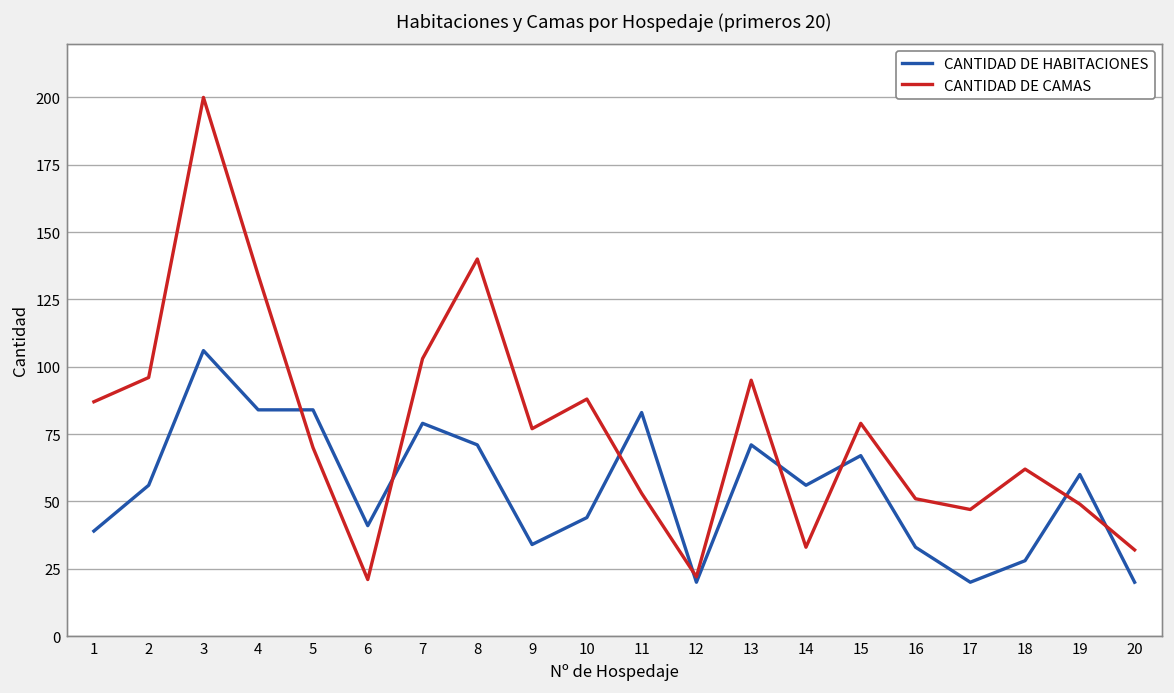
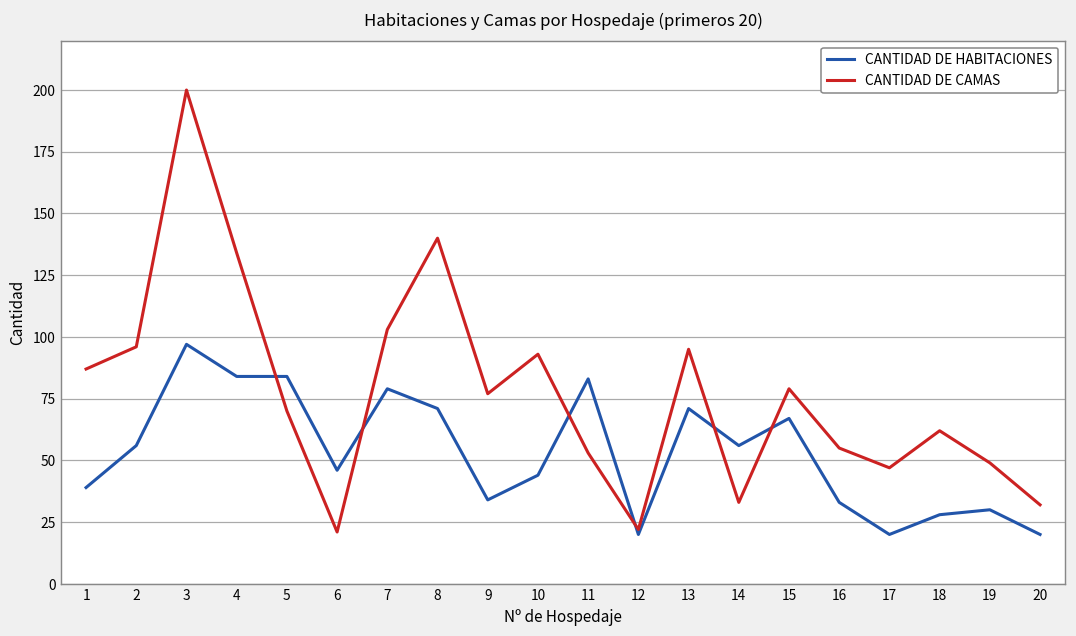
  {
    "CANTIDAD DE HABITACIONES": {
      "1": 39,
      "2": 56,
-     "3": 106,
+     "3": 97,
      "4": 84,
      "5": 84,
-     "6": 41,
+     "6": 46,
      "7": 79,
      "8": 71,
      "9": 34,
      "10": 44,
      "11": 83,
      "12": 20,
      "13": 71,
      "14": 56,
      "15": 67,
      "16": 33,
      "17": 20,
      "18": 28,
-     "19": 60,
+     "19": 30,
      "20": 20
    },
    "CANTIDAD DE CAMAS": {
      "1": 87,
      "2": 96,
      "3": 200,
      "4": 134,
      "5": 70,
      "6": 21,
      "7": 103,
      "8": 140,
      "9": 77,
-     "10": 88,
+     "10": 93,
      "11": 53,
      "12": 22,
      "13": 95,
      "14": 33,
      "15": 79,
-     "16": 51,
+     "16": 55,
      "17": 47,
      "18": 62,
      "19": 49,
      "20": 32
    }
  }
